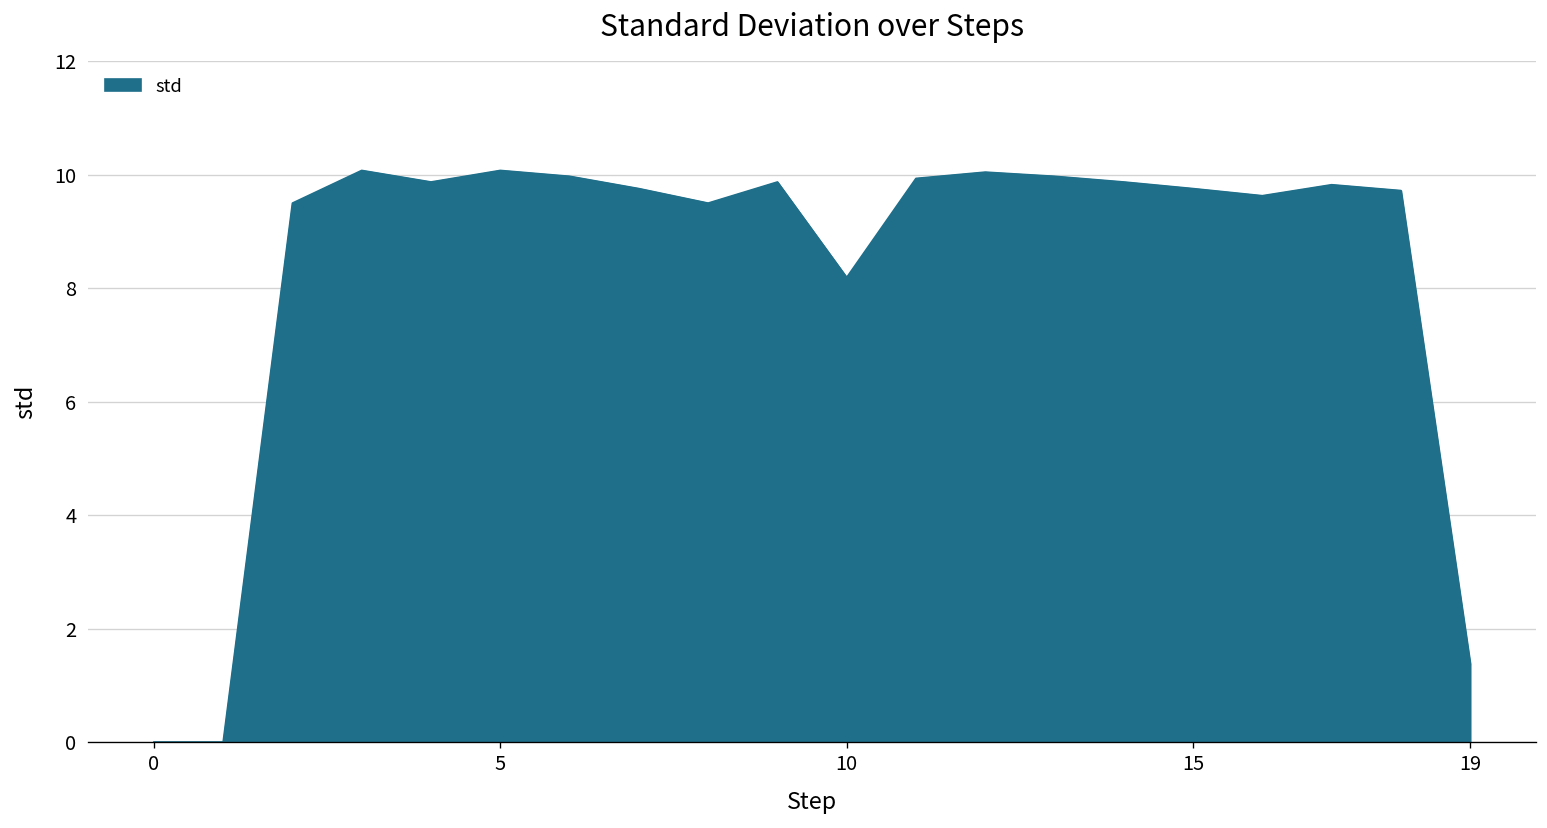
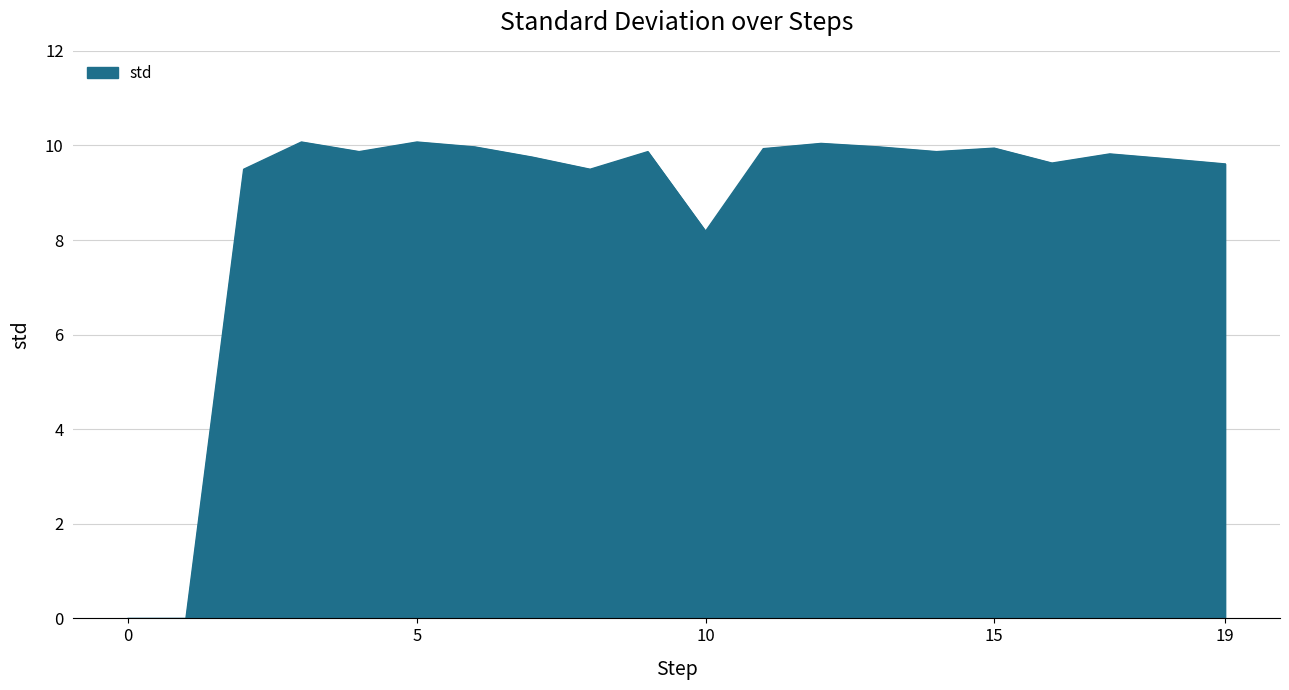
  {
    "0": 0.0,
    "5": 10.1,
    "10": 8.2,
-   "15": 9.8,
-   "19": 1.4
+   "15": 9.9,
+   "19": 9.6
  }
